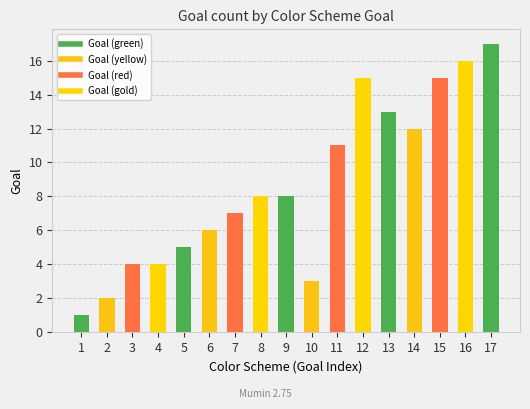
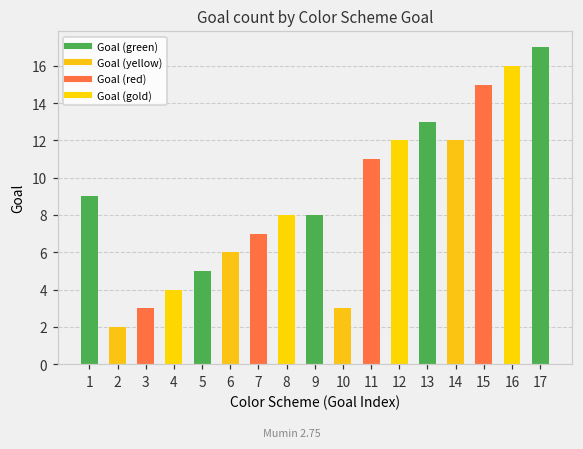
  {
-   "1": 1,
+   "1": 9,
    "2": 2,
-   "3": 4,
+   "3": 3,
    "4": 4,
    "5": 5,
    "6": 6,
    "7": 7,
    "8": 8,
    "9": 8,
    "10": 3,
    "11": 11,
-   "12": 15,
+   "12": 12,
    "13": 13,
    "14": 12,
    "15": 15,
    "16": 16,
    "17": 17
  }
